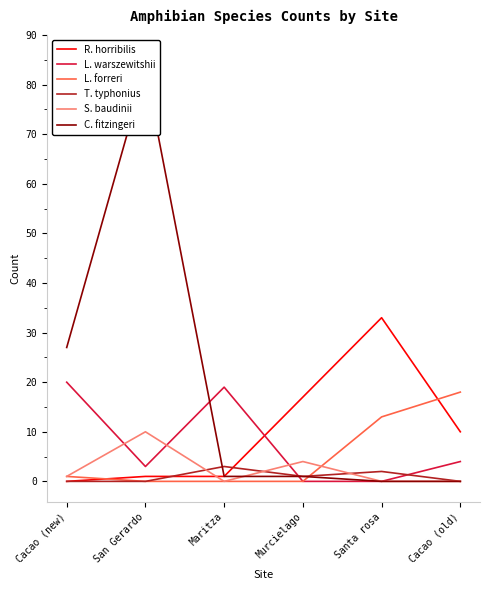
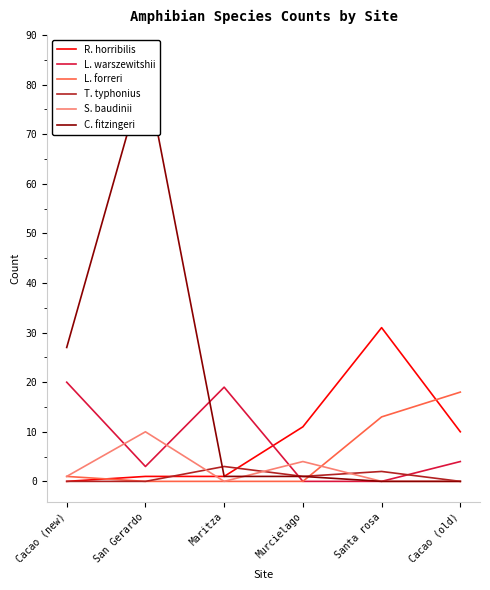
  {
    "R. horribilis": {
      "San Gerardo": 1,
-     "Murcielago": 17,
-     "Santa rosa": 33,
+     "Murcielago": 11,
+     "Santa rosa": 31,
      "Cacao (old)": 10
    },
    "C. fitzingeri": {
      "Cacao (new)": 27
    }
  }
